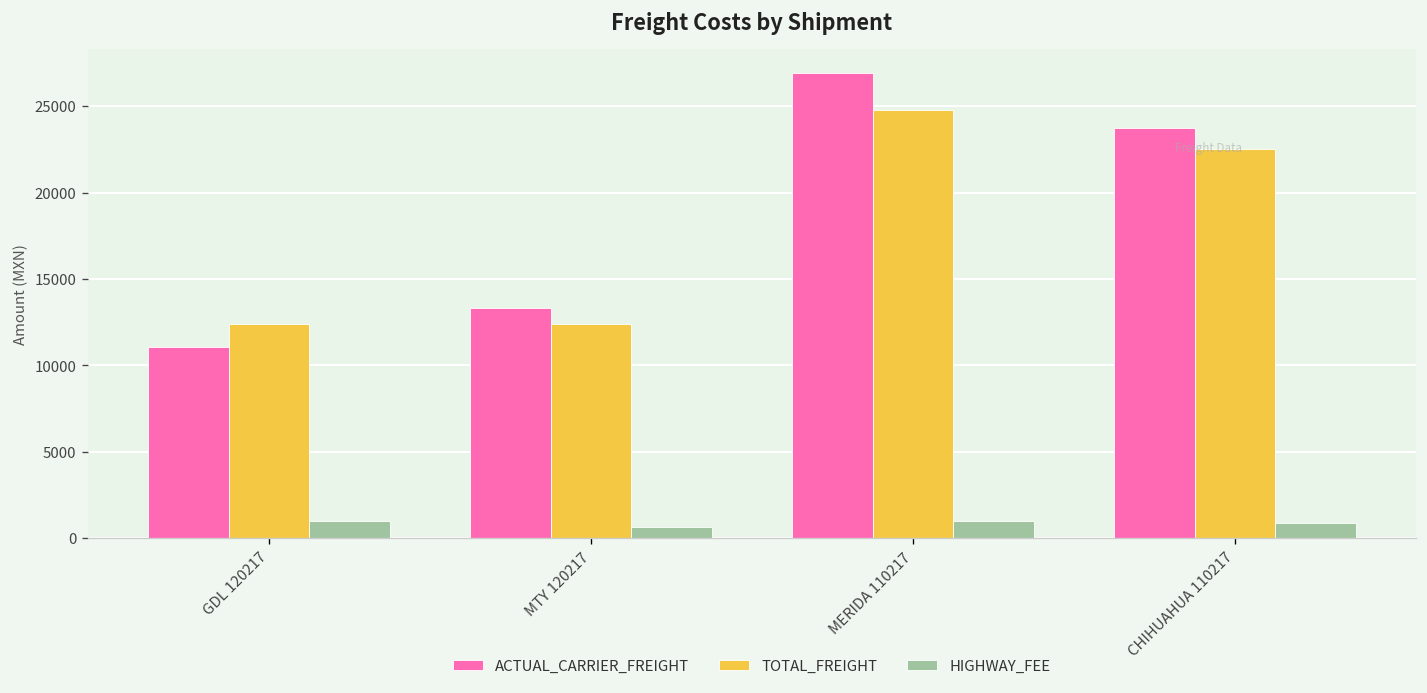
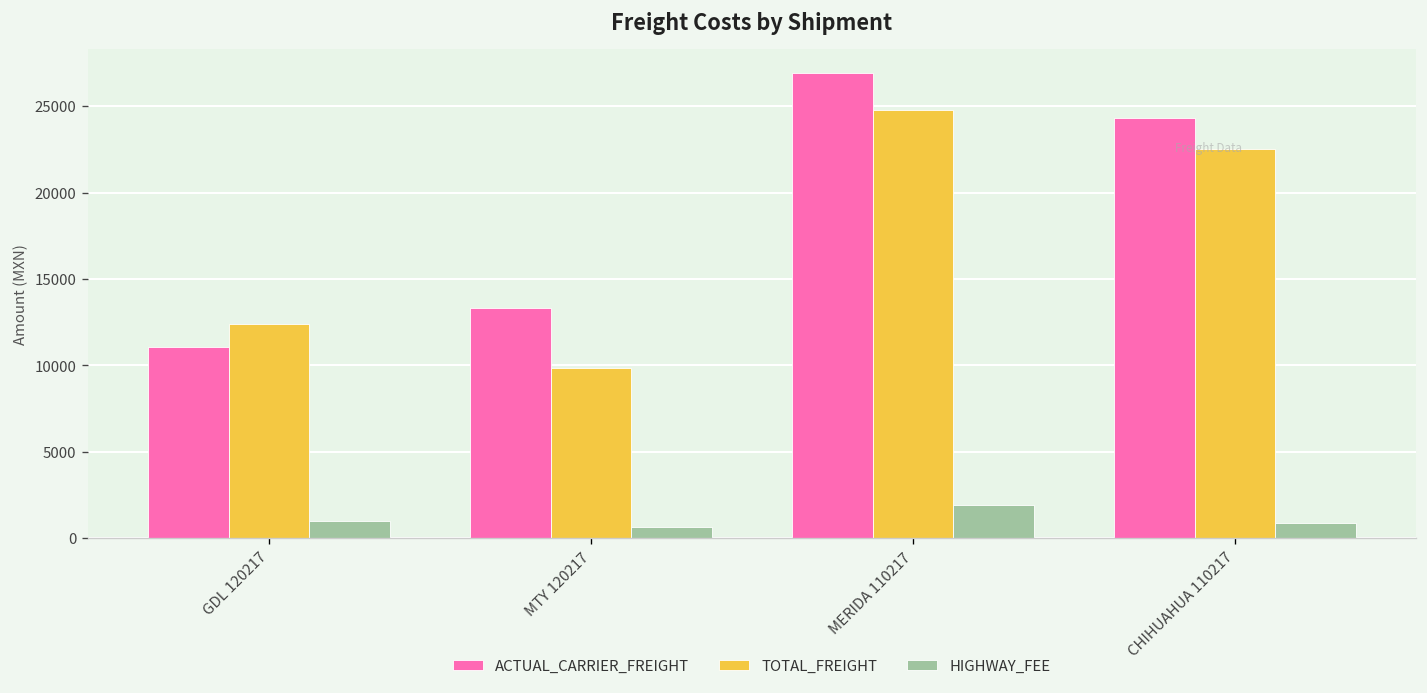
  {
    "ACTUAL_CARRIER_FREIGHT": {
      "GDL 120217": 11100,
      "MTY 120217": 13300,
      "MERIDA 110217": 26900,
-     "CHIHUAHUA 110217": 23700
+     "CHIHUAHUA 110217": 24300
    },
    "TOTAL_FREIGHT": {
      "GDL 120217": 12400,
-     "MTY 120217": 12400,
+     "MTY 120217": 9800,
      "MERIDA 110217": 24800,
      "CHIHUAHUA 110217": 22500
    },
    "HIGHWAY_FEE": {
      "GDL 120217": 1000,
      "MTY 120217": 600,
-     "MERIDA 110217": 1000,
+     "MERIDA 110217": 1900,
      "CHIHUAHUA 110217": 900
    }
  }
